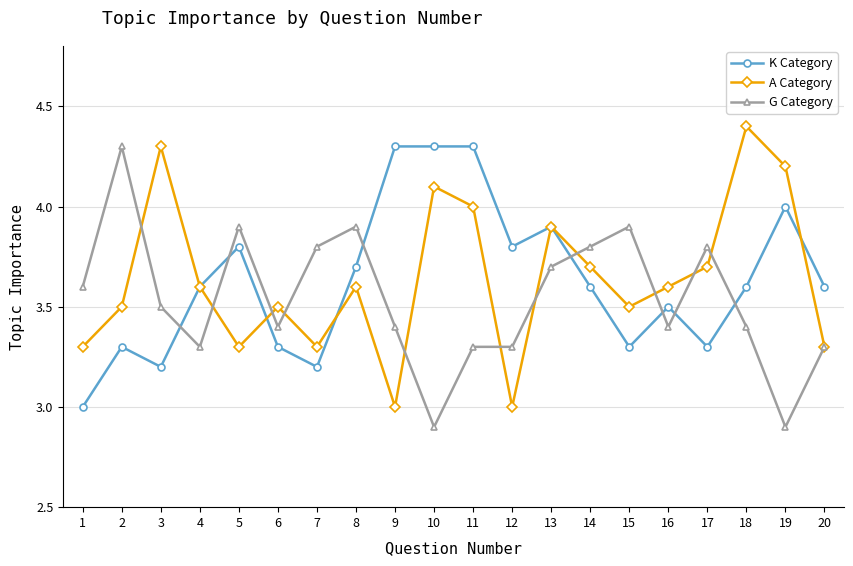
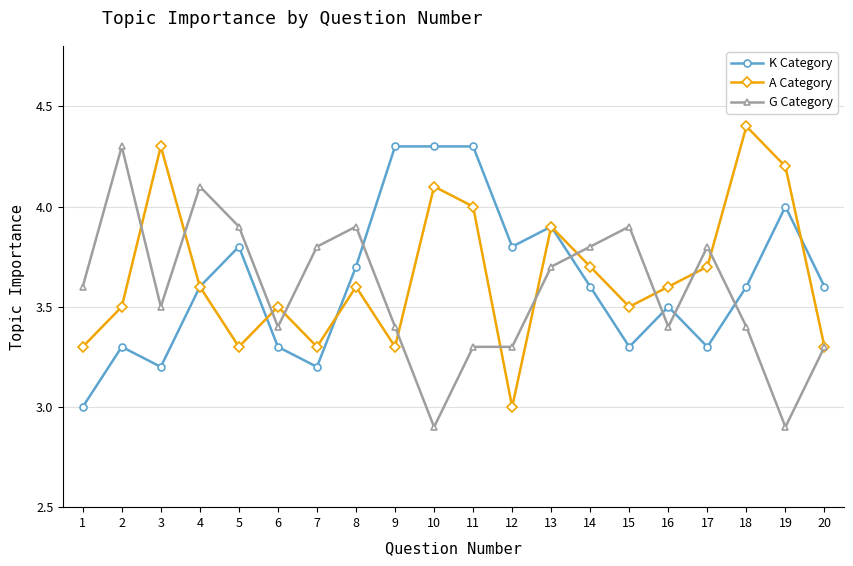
  {
    "K Category": {
      "1": 3.0,
      "2": 3.3,
      "3": 3.2,
      "5": 3.8,
      "6": 3.3,
      "7": 3.2,
      "8": 3.7,
      "9": 4.3,
      "10": 4.3,
      "11": 4.3,
      "12": 3.8,
      "14": 3.6,
      "15": 3.3,
      "16": 3.5,
      "17": 3.3,
      "18": 3.6,
      "19": 4.0,
      "20": 3.6
    },
    "A Category": {
      "1": 3.3,
      "2": 3.5,
      "3": 4.3,
      "5": 3.3,
      "6": 3.5,
      "7": 3.3,
      "8": 3.6,
-     "9": 3.0,
+     "9": 3.3,
      "10": 4.1,
      "11": 4.0,
      "12": 3.0,
      "14": 3.7,
      "15": 3.5,
      "16": 3.6,
      "17": 3.7,
      "18": 4.4,
      "19": 4.2
    },
    "G Category": {
      "1": 3.6,
      "2": 4.3,
      "3": 3.5,
-     "4": 3.3,
+     "4": 4.1,
      "5": 3.9,
      "6": 3.4,
      "7": 3.8,
      "8": 3.9,
      "9": 3.4,
      "10": 2.9,
      "11": 3.3,
      "12": 3.3,
      "13": 3.7,
      "14": 3.8,
      "15": 3.9,
      "16": 3.4,
      "17": 3.8,
      "18": 3.4,
      "19": 2.9
    }
  }
